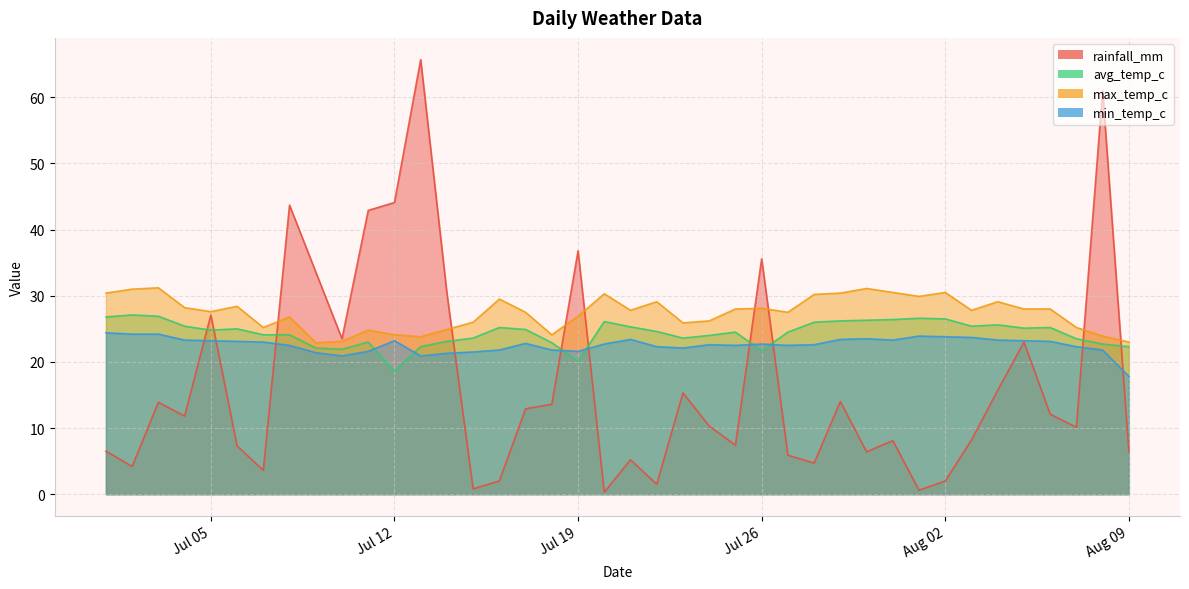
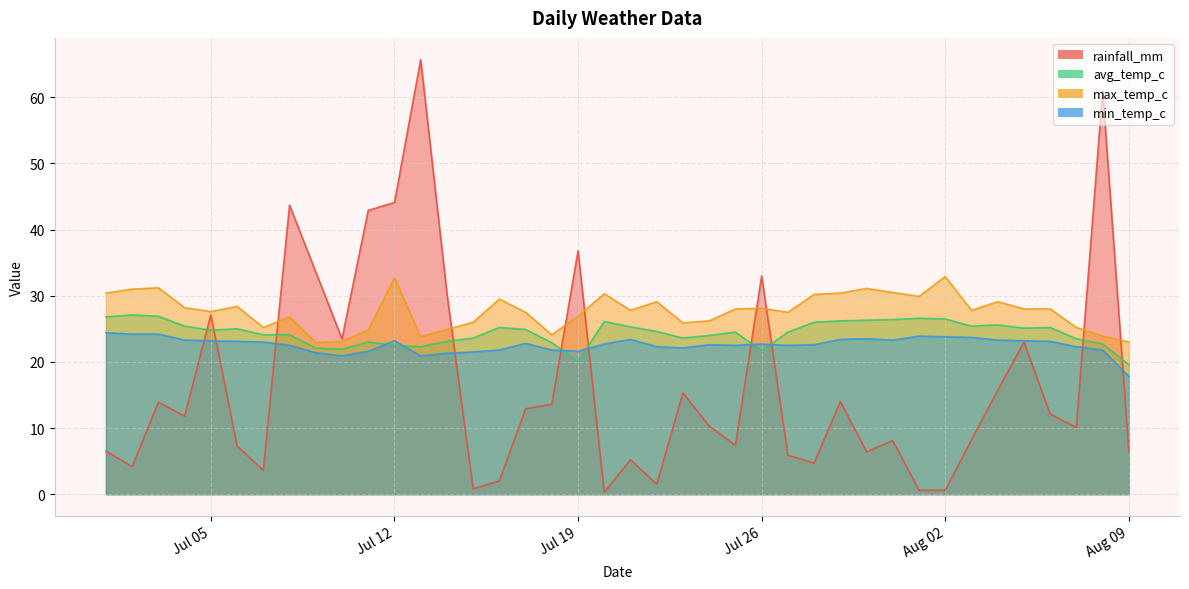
  {
    "rainfall_mm": {
      "Jul 05": 27,
      "Jul 12": 44,
      "Jul 19": 37,
-     "Jul 26": 36,
-     "Aug 02": 2,
+     "Jul 26": 33,
+     "Aug 02": 1,
      "Aug 09": 7
    },
    "avg_temp_c": {
      "Jul 05": 25,
-     "Jul 12": 19,
+     "Jul 12": 23,
      "Jul 19": 20,
      "Jul 26": 22,
      "Aug 02": 27,
-     "Aug 09": 22
+     "Aug 09": 20
    },
    "max_temp_c": {
      "Jul 05": 28,
-     "Jul 12": 24,
+     "Jul 12": 33,
      "Jul 19": 27,
      "Jul 26": 28,
-     "Aug 02": 31,
+     "Aug 02": 33,
      "Aug 09": 23
    },
    "min_temp_c": {
      "Jul 05": 23,
      "Jul 12": 23,
      "Jul 19": 22,
      "Jul 26": 23,
      "Aug 02": 24,
      "Aug 09": 18
    }
  }
